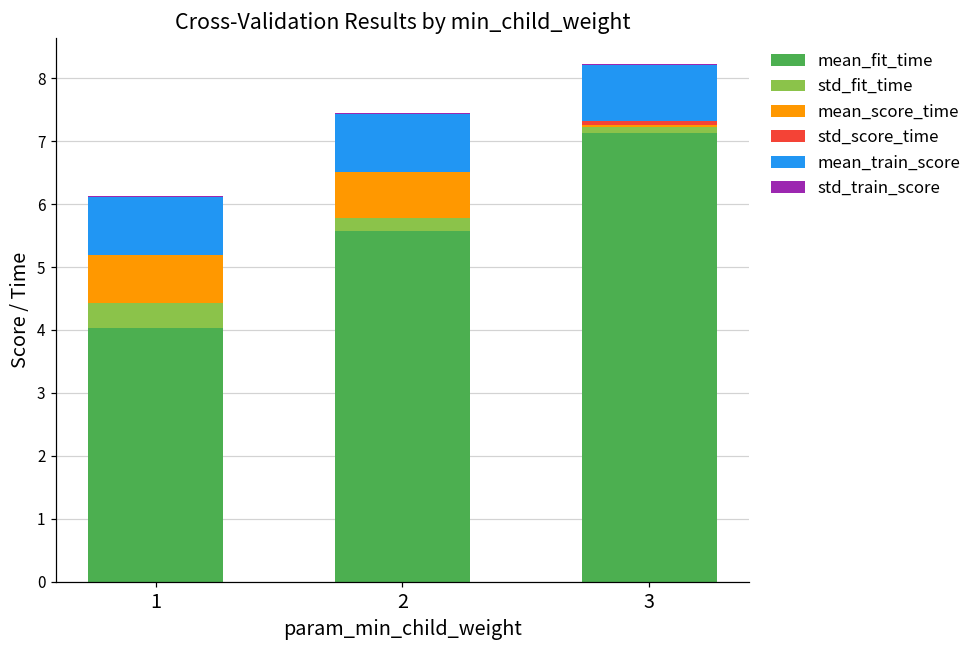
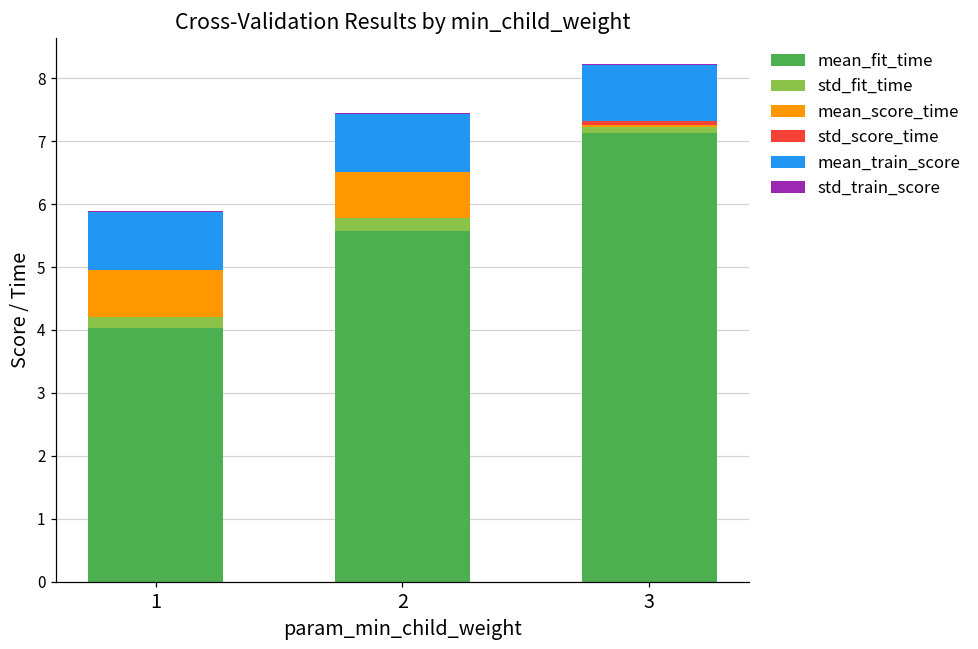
  {
    "mean_fit_time": {
      "1": 4.0,
      "2": 5.6,
      "3": 7.1
    },
    "std_fit_time": {
-     "1": 0.4,
+     "1": 0.2,
      "2": 0.2,
      "3": 0.1
    },
    "mean_score_time": {
      "1": 0.8,
      "2": 0.7
    },
    "std_score_time": {
      "3": 0.1
    },
    "mean_train_score": {
      "1": 0.9,
      "2": 0.9,
      "3": 0.9
    }
  }
